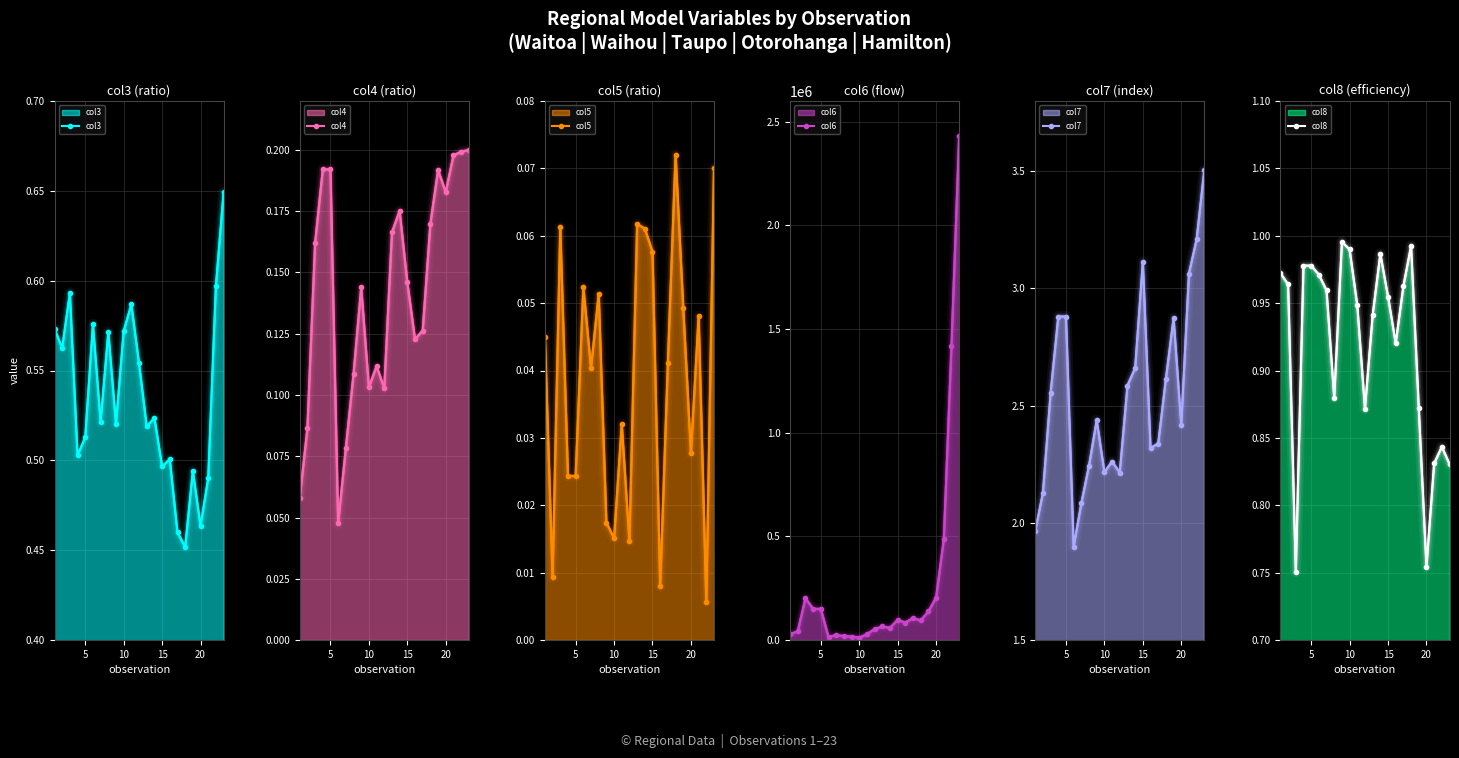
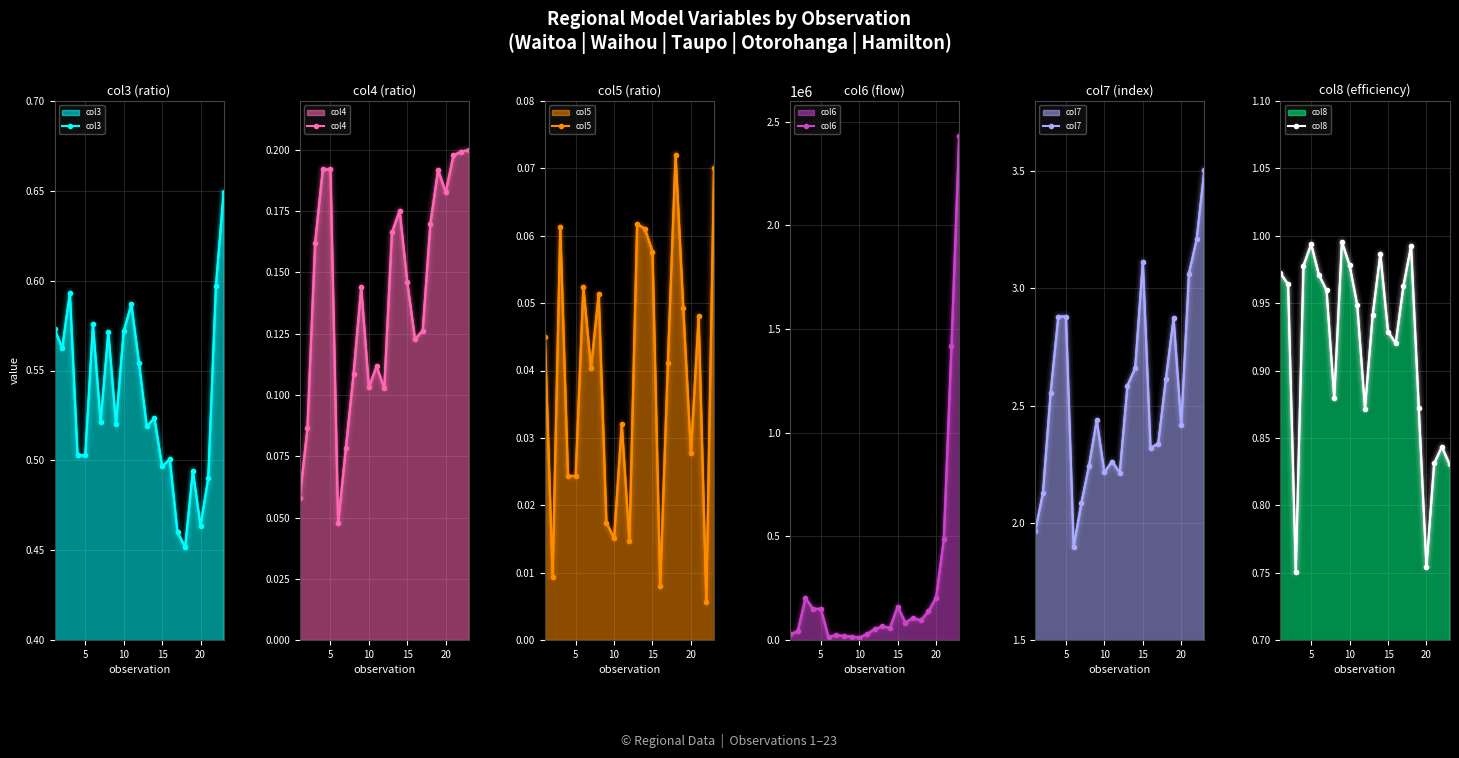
  {
    "col3 (ratio)": {
-     "5": 0.513,
+     "5": 0.503,
      "10": 0.572,
      "15": 0.497,
      "20": 0.464
    },
    "col4 (ratio)": {
      "5": 0.192,
      "10": 0.103,
      "15": 0.146,
      "20": 0.183
    },
    "col5 (ratio)": {
      "5": 0.024,
      "10": 0.015,
      "15": 0.058,
      "20": 0.028
    },
    "col6 (flow)": {
      "5": 150000,
      "10": 10000,
-     "15": 100000,
+     "15": 160000,
      "20": 200000
    },
    "col7 (index)": {
      "5": 2.88,
      "10": 2.22,
      "15": 3.11,
      "20": 2.42
    },
    "col8 (efficiency)": {
-     "5": 0.978,
-     "10": 0.990,
-     "15": 0.955,
+     "5": 0.994,
+     "10": 0.978,
+     "15": 0.929,
      "20": 0.754
    }
  }
